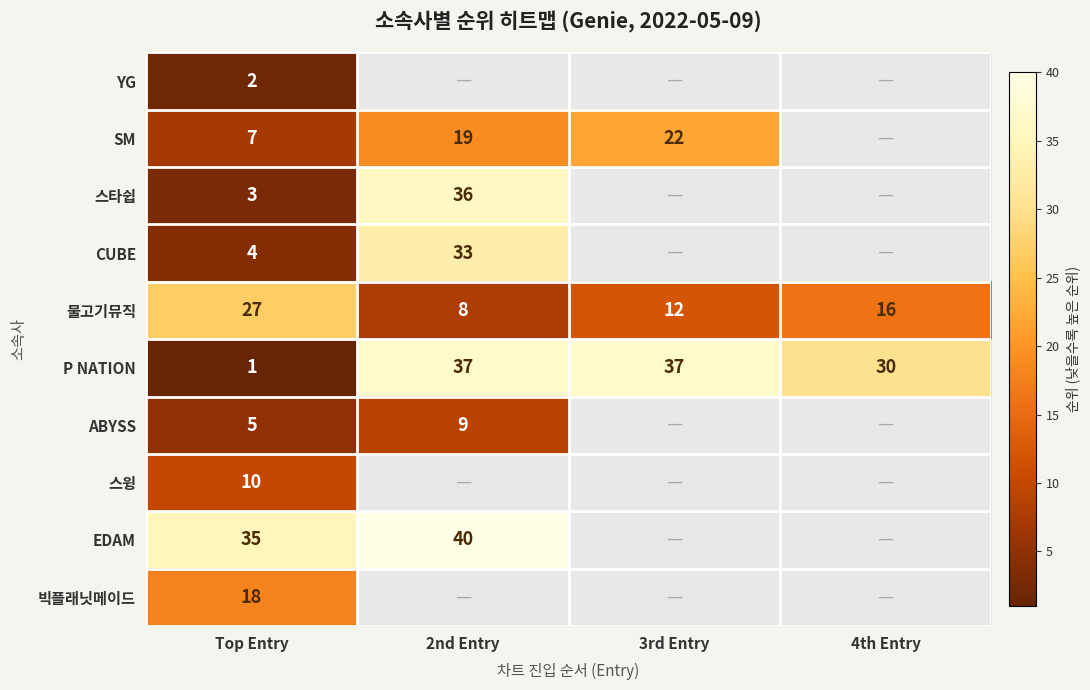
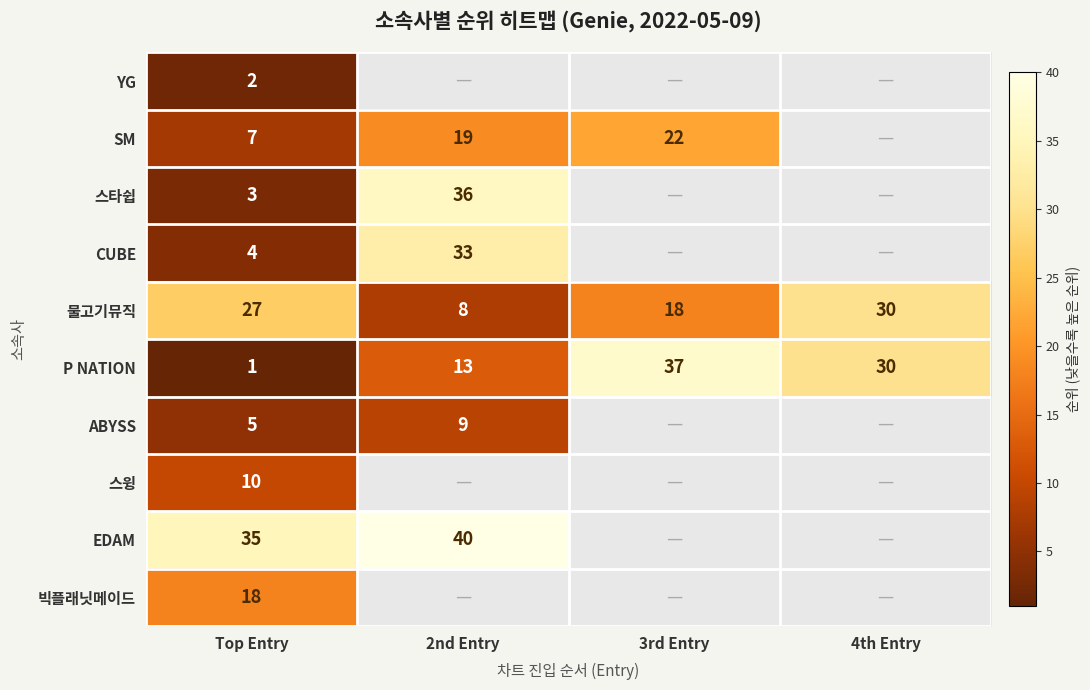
  {
    "YG": {
      "Top Entry": 2
    },
    "SM": {
      "Top Entry": 7,
      "2nd Entry": 19,
      "3rd Entry": 22
    },
    "스타쉽": {
      "Top Entry": 3,
      "2nd Entry": 36
    },
    "CUBE": {
      "Top Entry": 4,
      "2nd Entry": 33
    },
    "물고기뮤직": {
      "Top Entry": 27,
      "2nd Entry": 8,
-     "3rd Entry": 12,
-     "4th Entry": 16
+     "3rd Entry": 18,
+     "4th Entry": 30
    },
    "P NATION": {
      "Top Entry": 1,
-     "2nd Entry": 37,
+     "2nd Entry": 13,
      "3rd Entry": 37,
      "4th Entry": 30
    },
    "ABYSS": {
      "Top Entry": 5,
      "2nd Entry": 9
    },
    "스윙": {
      "Top Entry": 10
    },
    "EDAM": {
      "Top Entry": 35,
      "2nd Entry": 40
    },
    "빅플래닛메이드": {
      "Top Entry": 18
    }
  }
